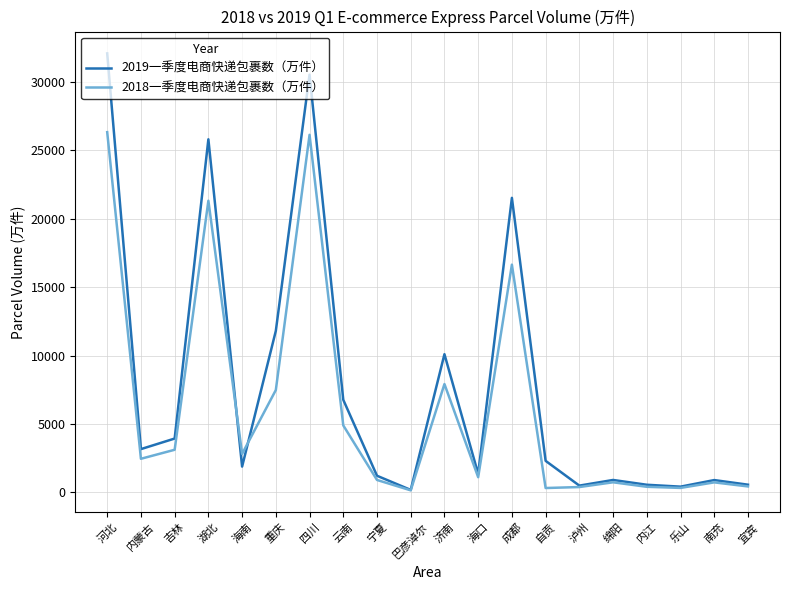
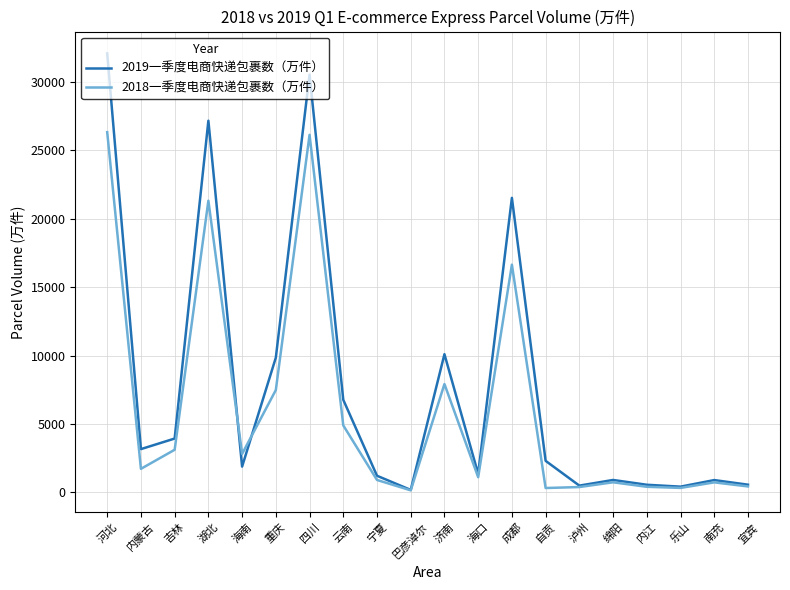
  {
    "2019一季度电商快递包裹数（万件）": {
      "内蒙古": 3200,
      "吉林": 3900,
-     "湖北": 25800,
+     "湖北": 27200,
      "海南": 1900,
-     "重庆": 11800,
+     "重庆": 9800,
      "云南": 6800,
      "宁夏": 1200,
      "济南": 10100,
      "海口": 1300,
      "成都": 21500,
      "自贡": 2300
    },
    "2018一季度电商快递包裹数（万件）": {
      "河北": 26300,
-     "内蒙古": 2400,
+     "内蒙古": 1700,
      "吉林": 3100,
      "湖北": 21300,
      "海南": 2800,
      "重庆": 7500,
      "四川": 26100,
      "云南": 4900,
      "宁夏": 900,
      "济南": 7900,
      "海口": 1100,
      "成都": 16600,
      "自贡": 300
    }
  }
